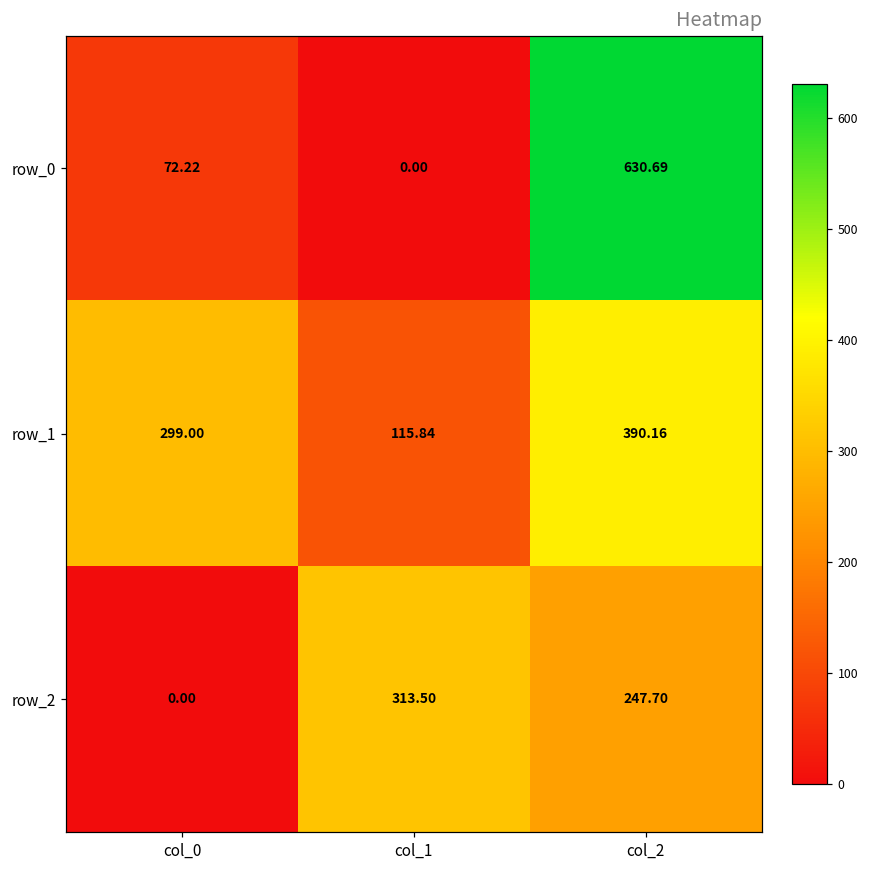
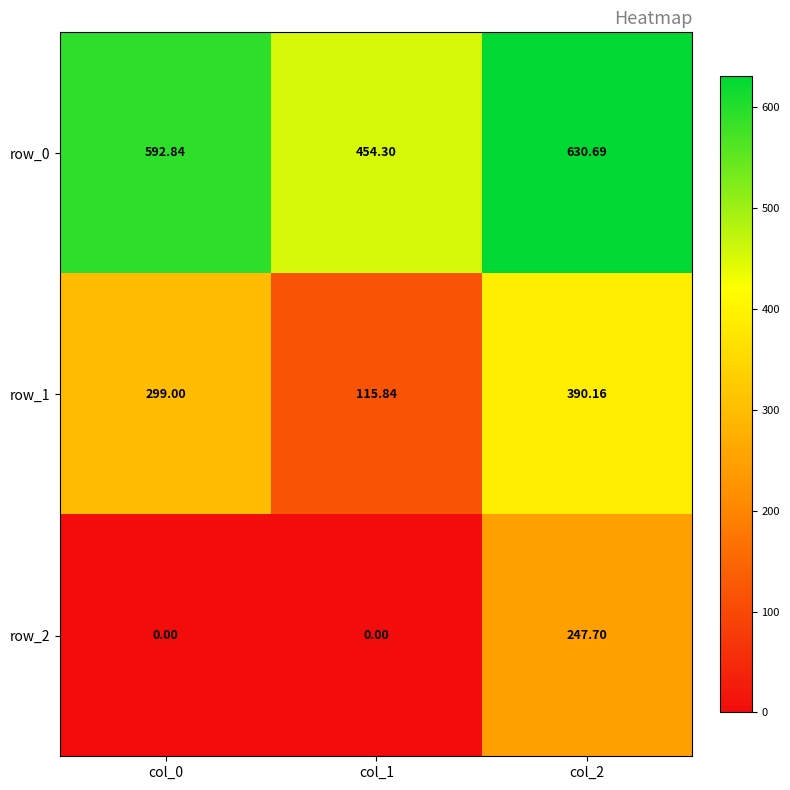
  {
    "row_0": {
-     "col_0": 72.22,
-     "col_1": 0.00,
+     "col_0": 592.84,
+     "col_1": 454.30,
      "col_2": 630.69
    },
    "row_1": {
      "col_0": 299.00,
      "col_1": 115.84,
      "col_2": 390.16
    },
    "row_2": {
      "col_0": 0.00,
-     "col_1": 313.50,
+     "col_1": 0.00,
      "col_2": 247.70
    }
  }
